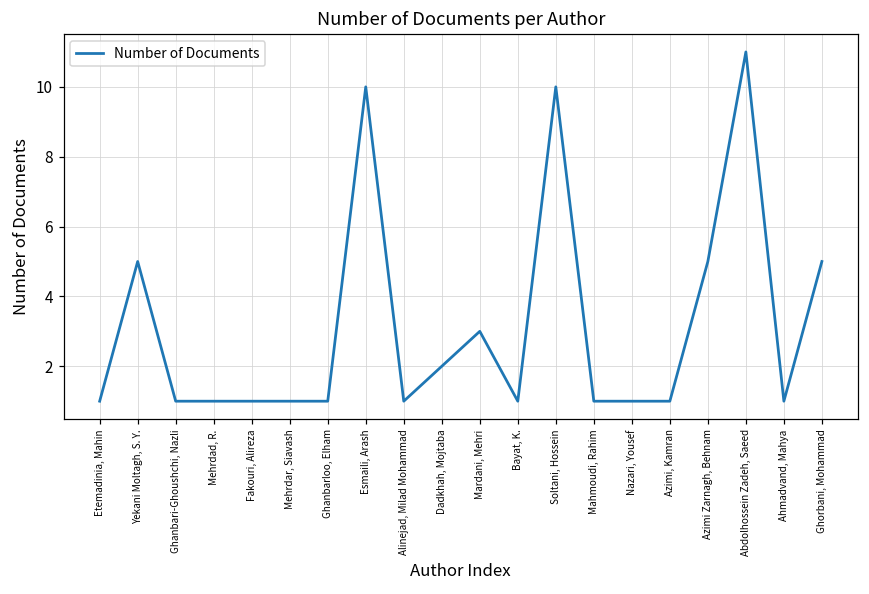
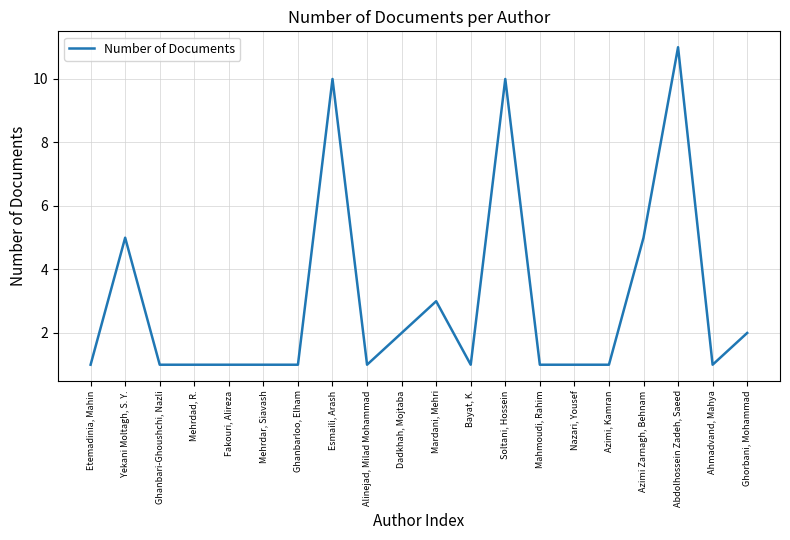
  {
    "Etemadinia, Mahin": 1,
    "Yekani Moltagh, S. Y.": 5,
    "Ghanbari-Ghoushchi, Nazli": 1,
    "Mehrdad, R.": 1,
    "Fakouri, Alireza": 1,
    "Mehrdar, Siavash": 1,
    "Ghanbarloo, Elham": 1,
    "Esmaili, Arash": 10,
    "Alinejad, Milad Mohammad": 1,
    "Dadkhah, Mojtaba": 2,
    "Mardani, Mehri": 3,
    "Bayat, K.": 1,
    "Soltani, Hossein": 10,
    "Mahmoudi, Rahim": 1,
    "Nazari, Yousef": 1,
    "Azimi, Kamran": 1,
    "Azimi Zarnagh, Behnam": 5,
    "Abdolhossein Zadeh, Saeed": 11,
    "Ahmadvand, Mahya": 1,
-   "Ghorbani, Mohammad": 5
+   "Ghorbani, Mohammad": 2
  }
